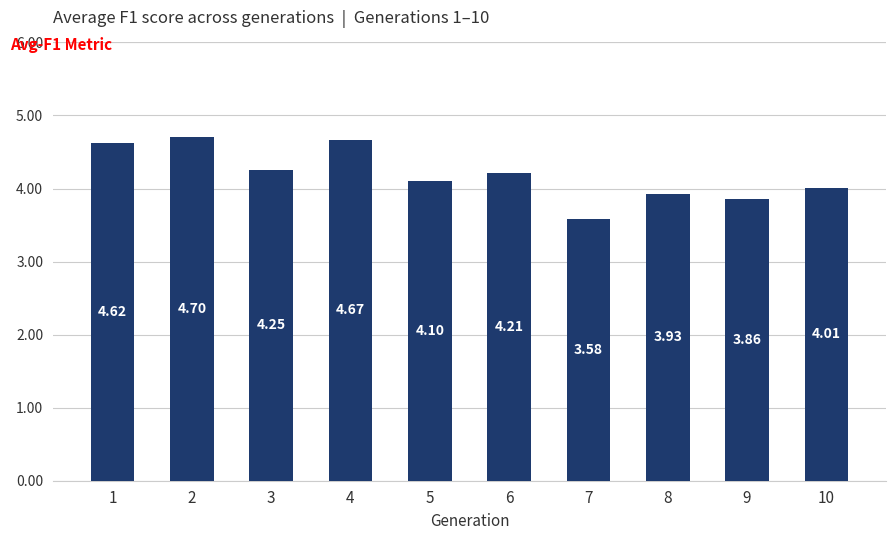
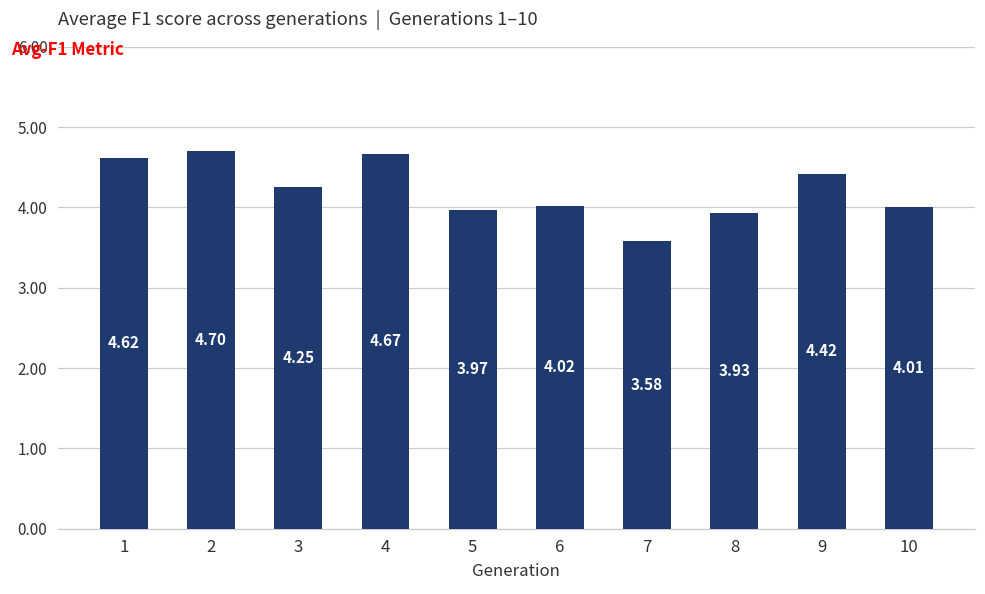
  {
    "1": 4.62,
    "2": 4.70,
    "3": 4.25,
    "4": 4.67,
-   "5": 4.10,
-   "6": 4.21,
+   "5": 3.97,
+   "6": 4.02,
    "7": 3.58,
    "8": 3.93,
-   "9": 3.86,
+   "9": 4.42,
    "10": 4.01
  }
